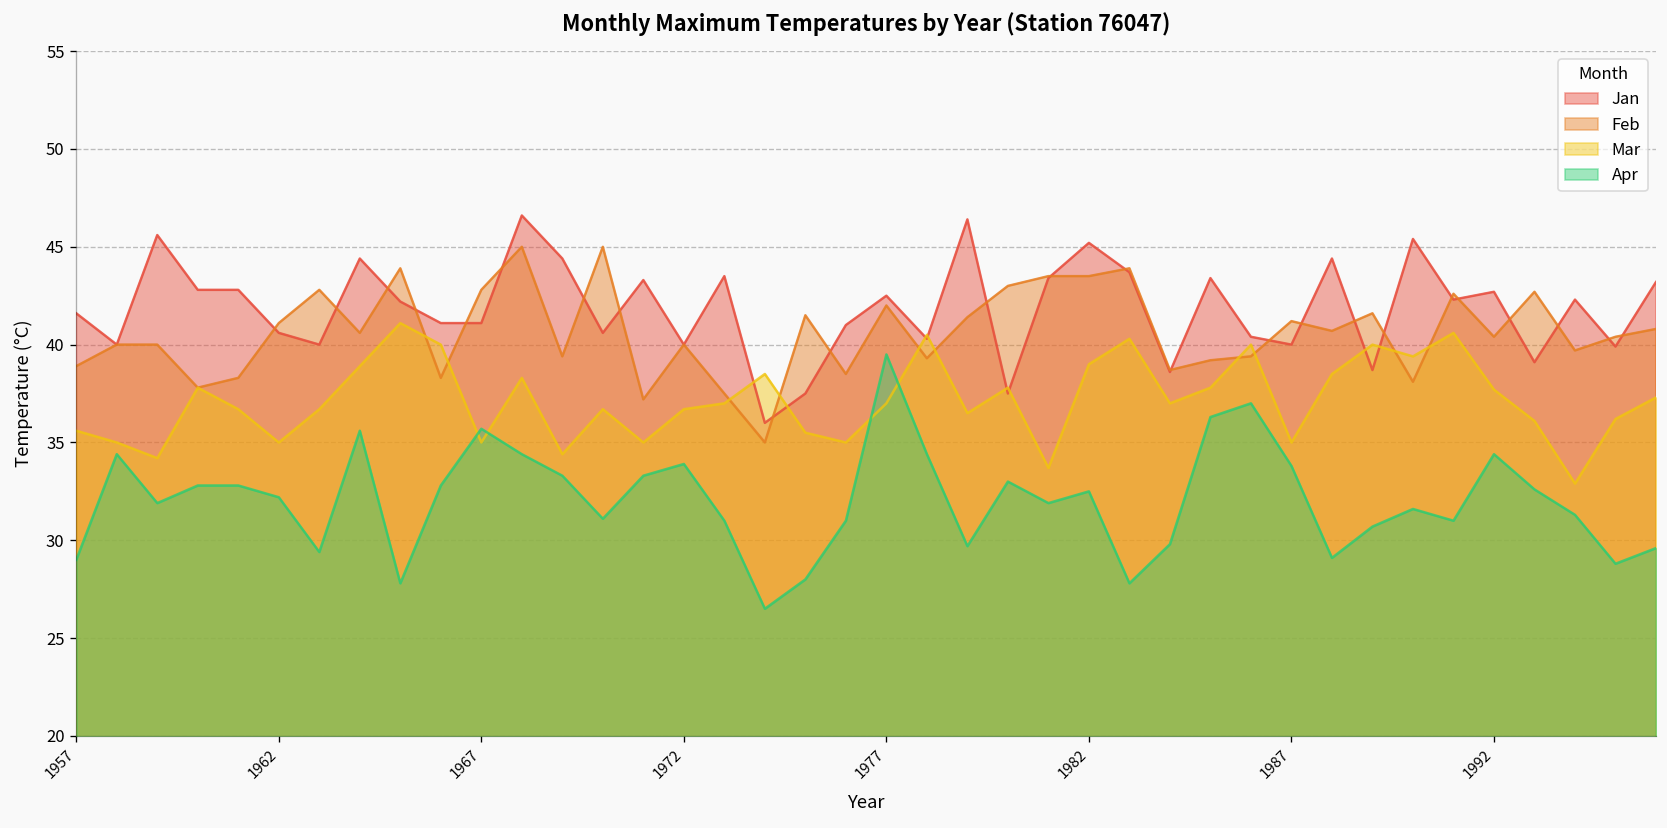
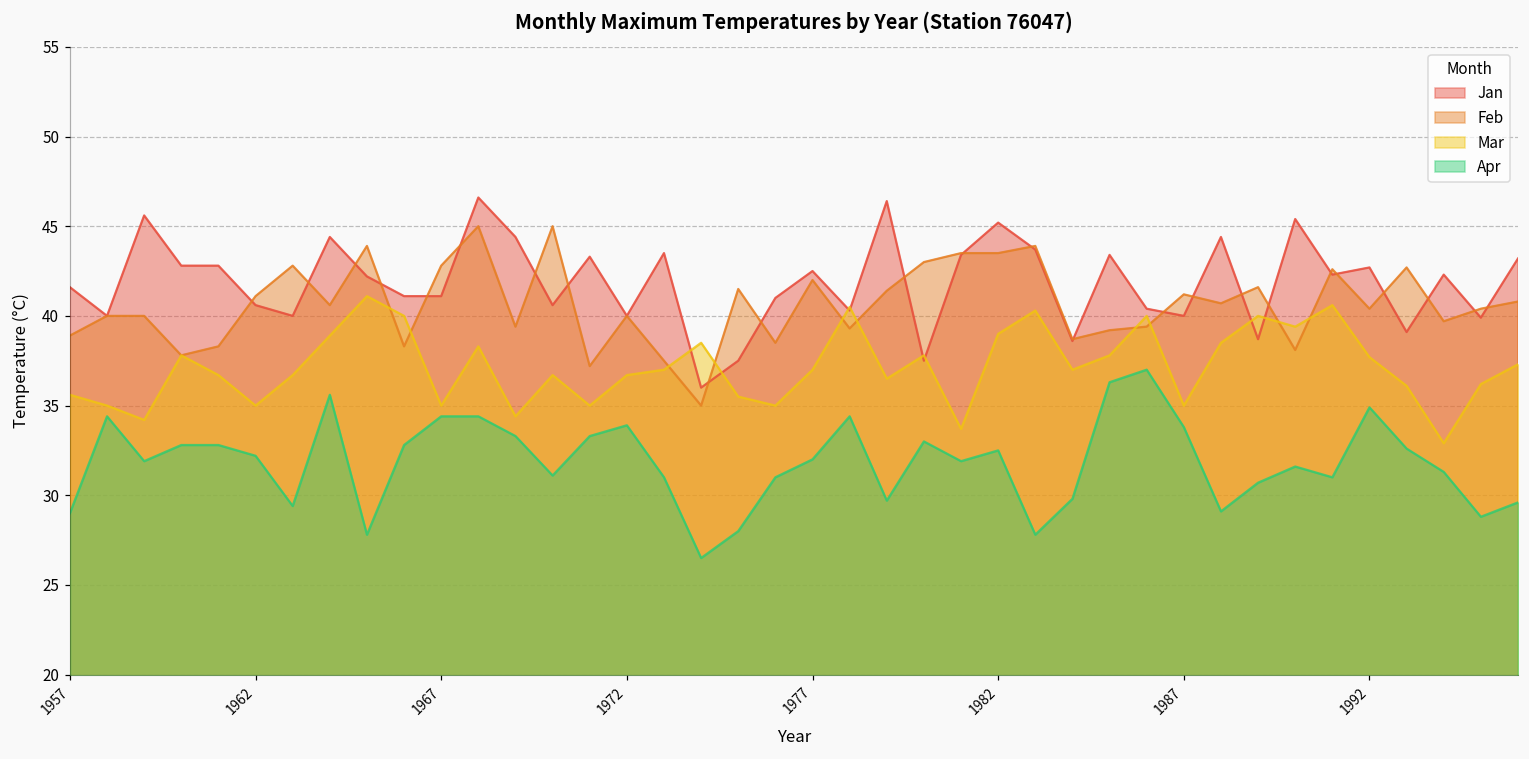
  {
    "Apr": {
      "1957": 29.0,
      "1962": 32.2,
-     "1967": 35.7,
+     "1967": 34.4,
      "1972": 33.9,
-     "1977": 39.5,
+     "1977": 32.0,
      "1982": 32.5,
      "1987": 33.8,
-     "1992": 34.4
+     "1992": 34.9
    }
  }
